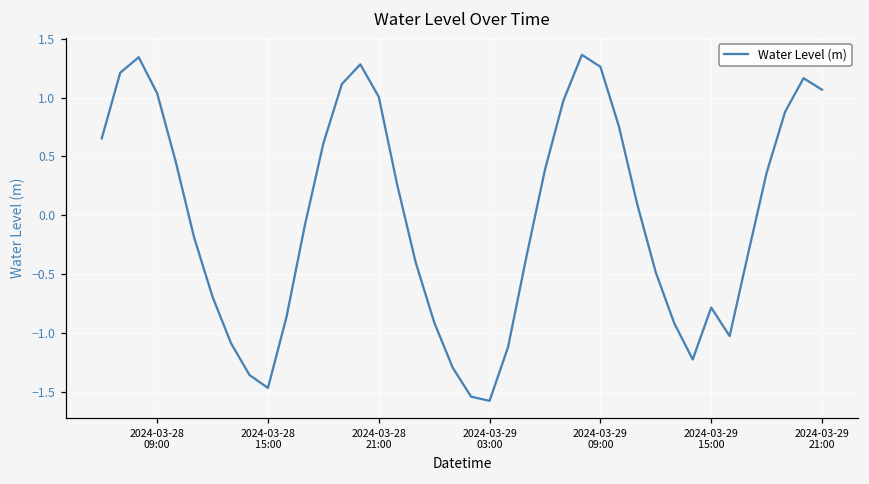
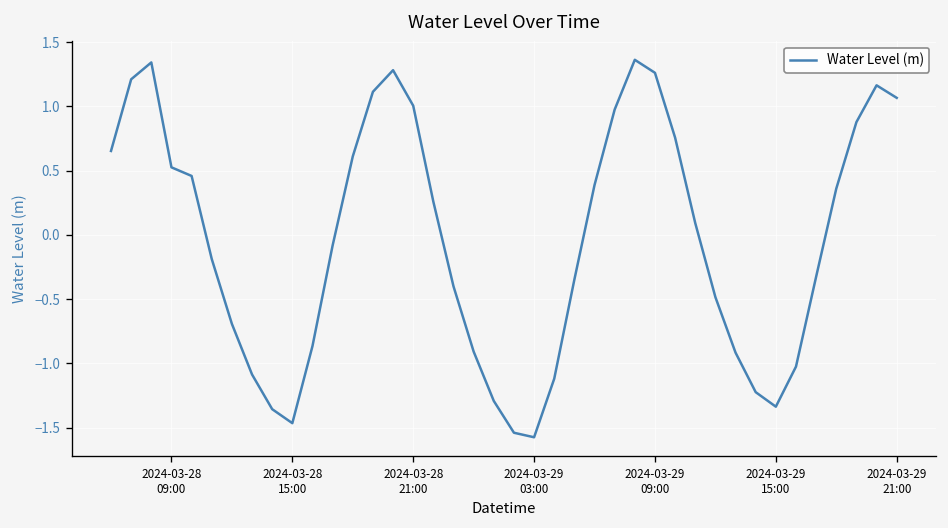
  {
-   "2024-03-28 09:00": 1.04,
+   "2024-03-28 09:00": 0.53,
    "2024-03-28 15:00": -1.47,
    "2024-03-28 21:00": 1.01,
    "2024-03-29 03:00": -1.58,
    "2024-03-29 09:00": 1.26,
-   "2024-03-29 15:00": -0.78,
+   "2024-03-29 15:00": -1.34,
    "2024-03-29 21:00": 1.07
  }
